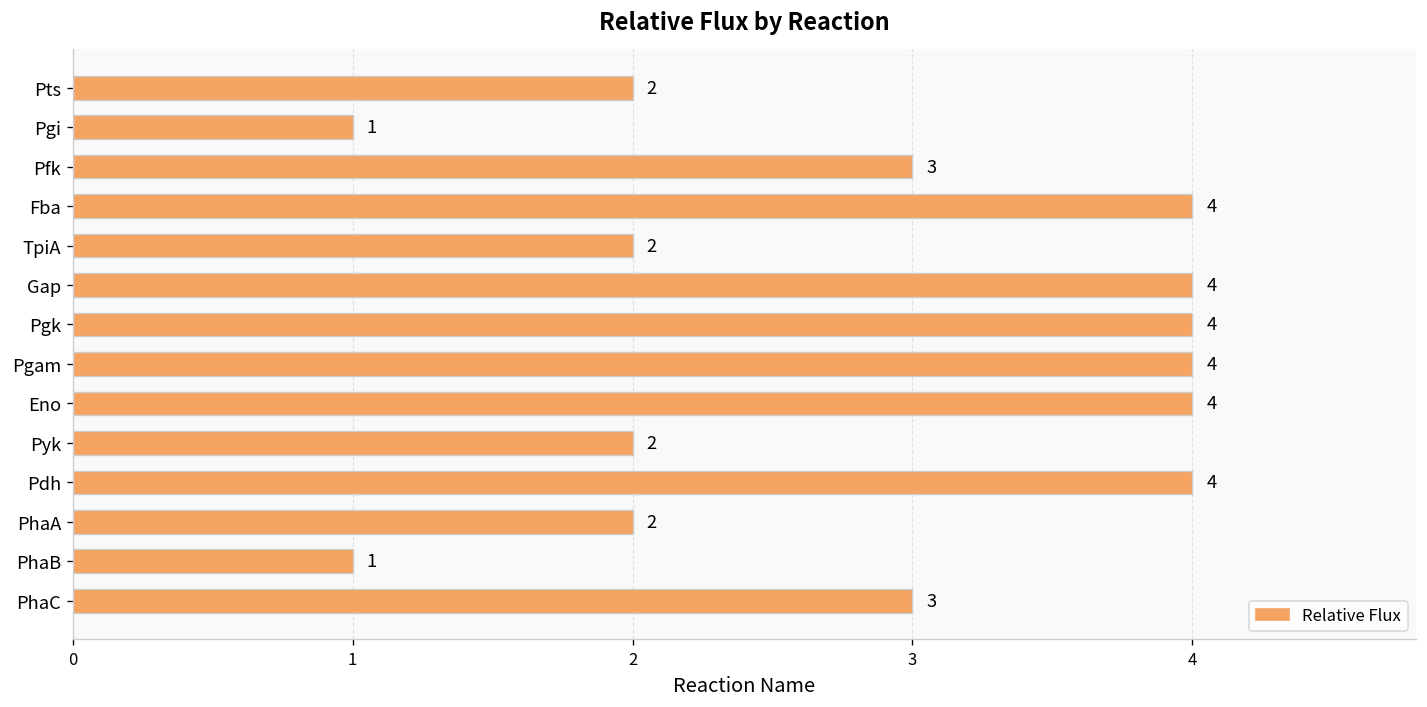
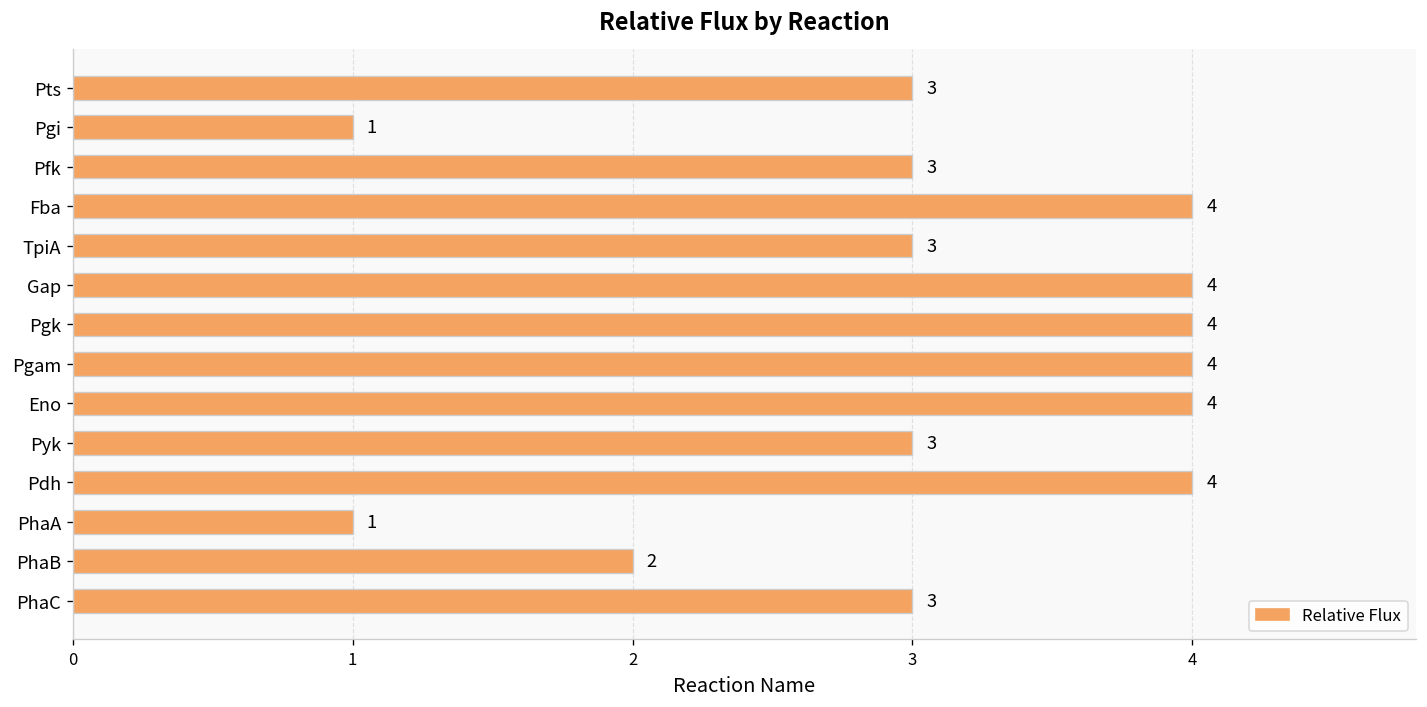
  {
-   "Pts": 2,
+   "Pts": 3,
    "Pgi": 1,
    "Pfk": 3,
    "Fba": 4,
-   "TpiA": 2,
+   "TpiA": 3,
    "Gap": 4,
    "Pgk": 4,
    "Pgam": 4,
    "Eno": 4,
-   "Pyk": 2,
+   "Pyk": 3,
    "Pdh": 4,
-   "PhaA": 2,
-   "PhaB": 1,
+   "PhaA": 1,
+   "PhaB": 2,
    "PhaC": 3
  }
